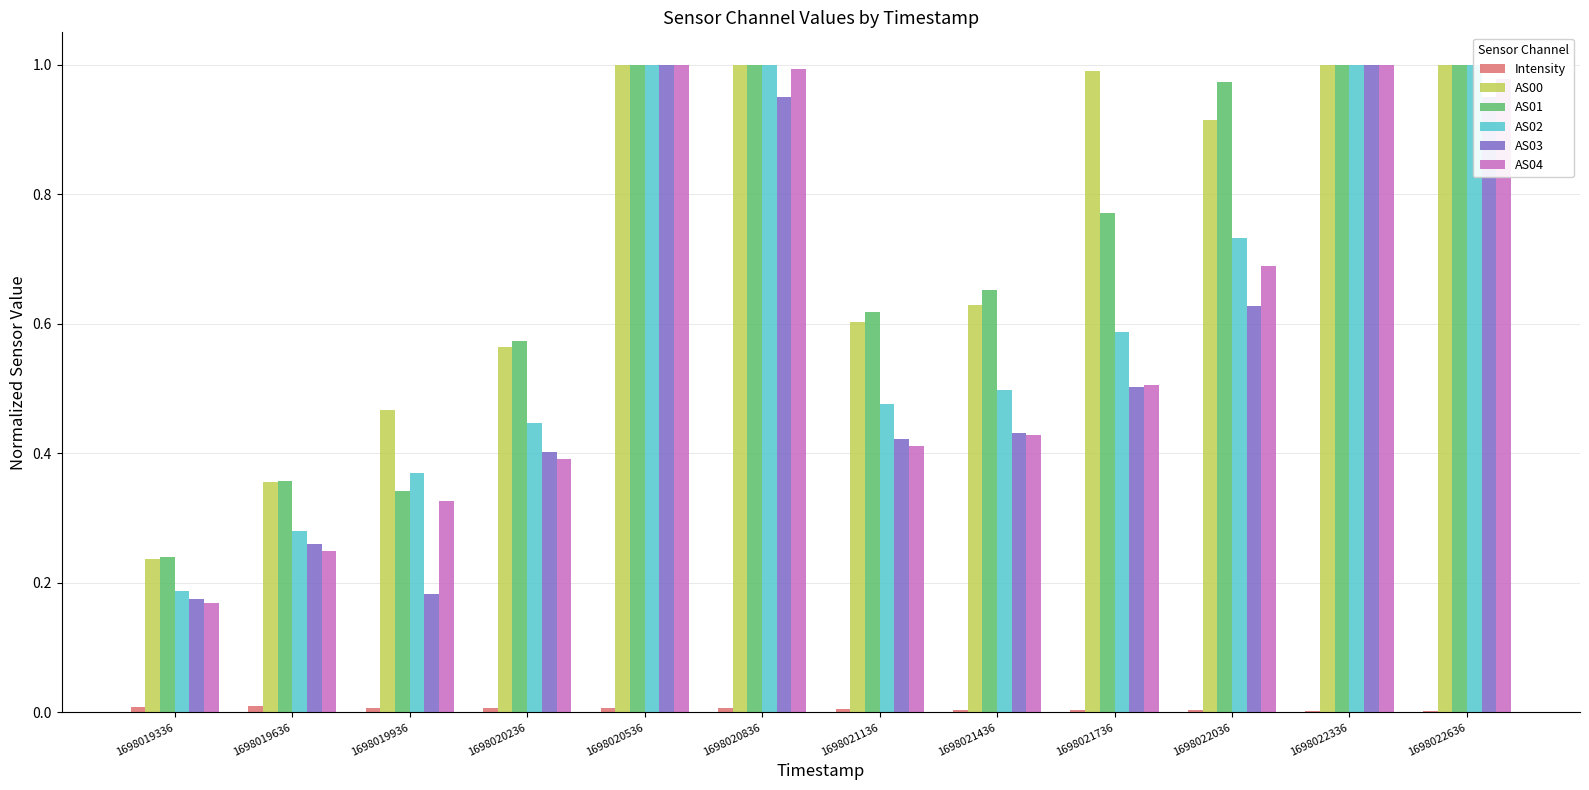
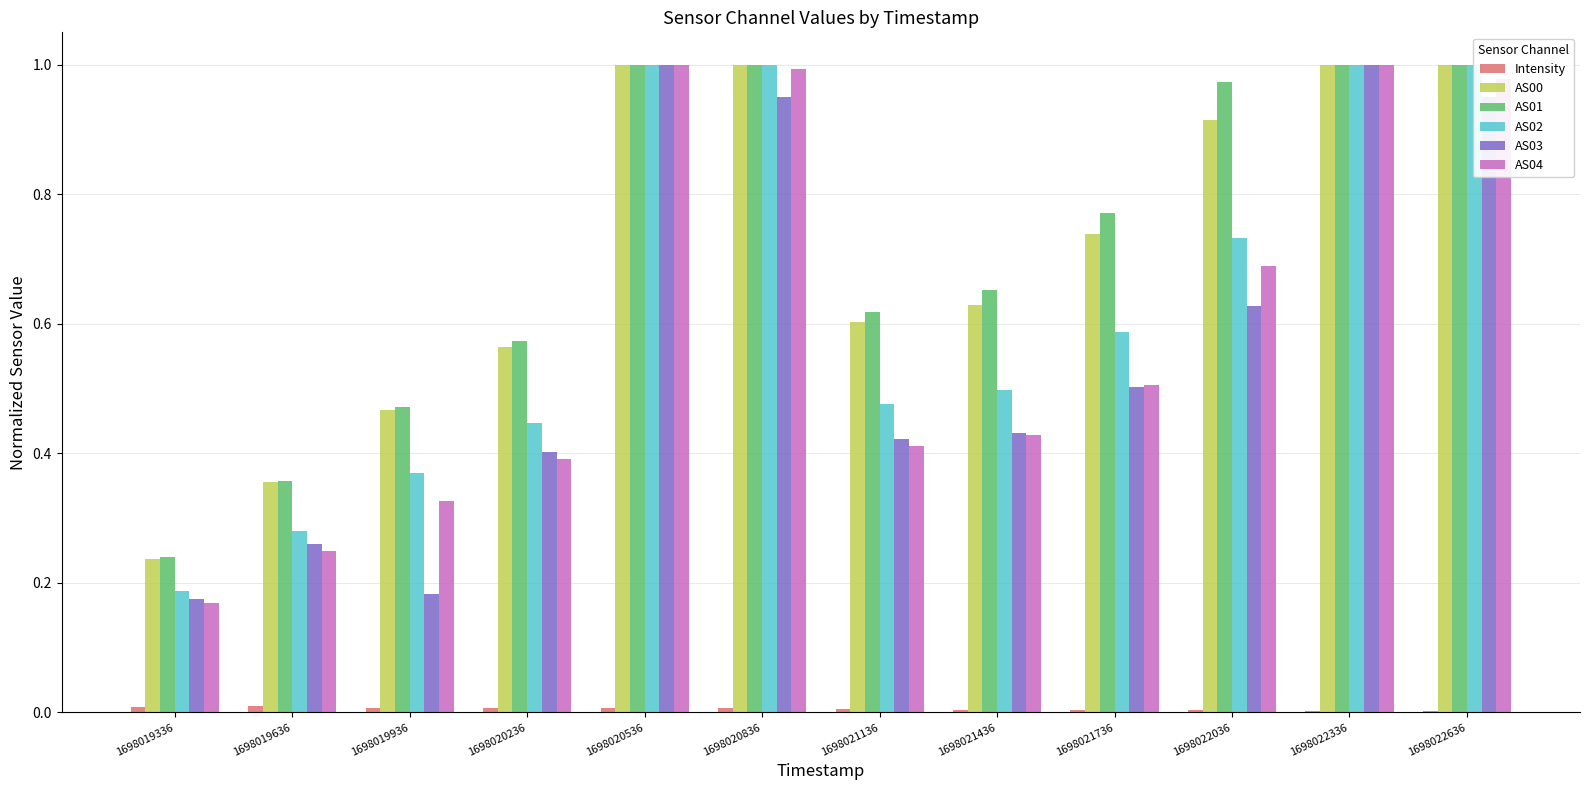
  {
    "Intensity": {
      "1698019336": 0.01,
      "1698019636": 0.01,
      "1698019936": 0.01,
      "1698020236": 0.01,
      "1698020536": 0.01,
      "1698020836": 0.01,
      "1698021136": 0.01,
      "1698021436": 0.00
    },
    "AS00": {
      "1698019336": 0.24,
      "1698019636": 0.36,
      "1698019936": 0.47,
      "1698020236": 0.56,
      "1698020536": 1.00,
      "1698020836": 1.00,
      "1698021136": 0.60,
      "1698021436": 0.63,
-     "1698021736": 0.99,
+     "1698021736": 0.74,
      "1698022036": 0.91,
      "1698022336": 1.00,
      "1698022636": 1.00
    },
    "AS01": {
      "1698019336": 0.24,
      "1698019636": 0.36,
-     "1698019936": 0.34,
+     "1698019936": 0.47,
      "1698020236": 0.57,
      "1698020536": 1.00,
      "1698020836": 1.00,
      "1698021136": 0.62,
      "1698021436": 0.65,
      "1698021736": 0.77,
      "1698022036": 0.97,
      "1698022336": 1.00,
      "1698022636": 1.00
    },
    "AS02": {
      "1698019336": 0.19,
      "1698019636": 0.28,
      "1698019936": 0.37,
      "1698020236": 0.45,
      "1698020536": 1.00,
      "1698020836": 1.00,
      "1698021136": 0.48,
      "1698021436": 0.50,
      "1698021736": 0.59,
      "1698022036": 0.73,
      "1698022336": 1.00
    },
    "AS03": {
      "1698019336": 0.17,
      "1698019636": 0.26,
      "1698019936": 0.18,
      "1698020236": 0.40,
      "1698020536": 1.00,
      "1698020836": 0.95,
      "1698021136": 0.42,
      "1698021436": 0.43,
      "1698021736": 0.50,
      "1698022036": 0.63,
      "1698022336": 1.00
    },
    "AS04": {
      "1698019336": 0.17,
      "1698019636": 0.25,
      "1698019936": 0.33,
      "1698020236": 0.39,
      "1698020536": 1.00,
      "1698020836": 0.99,
      "1698021136": 0.41,
      "1698021436": 0.43,
      "1698021736": 0.51,
      "1698022036": 0.69,
      "1698022336": 1.00
    }
  }
